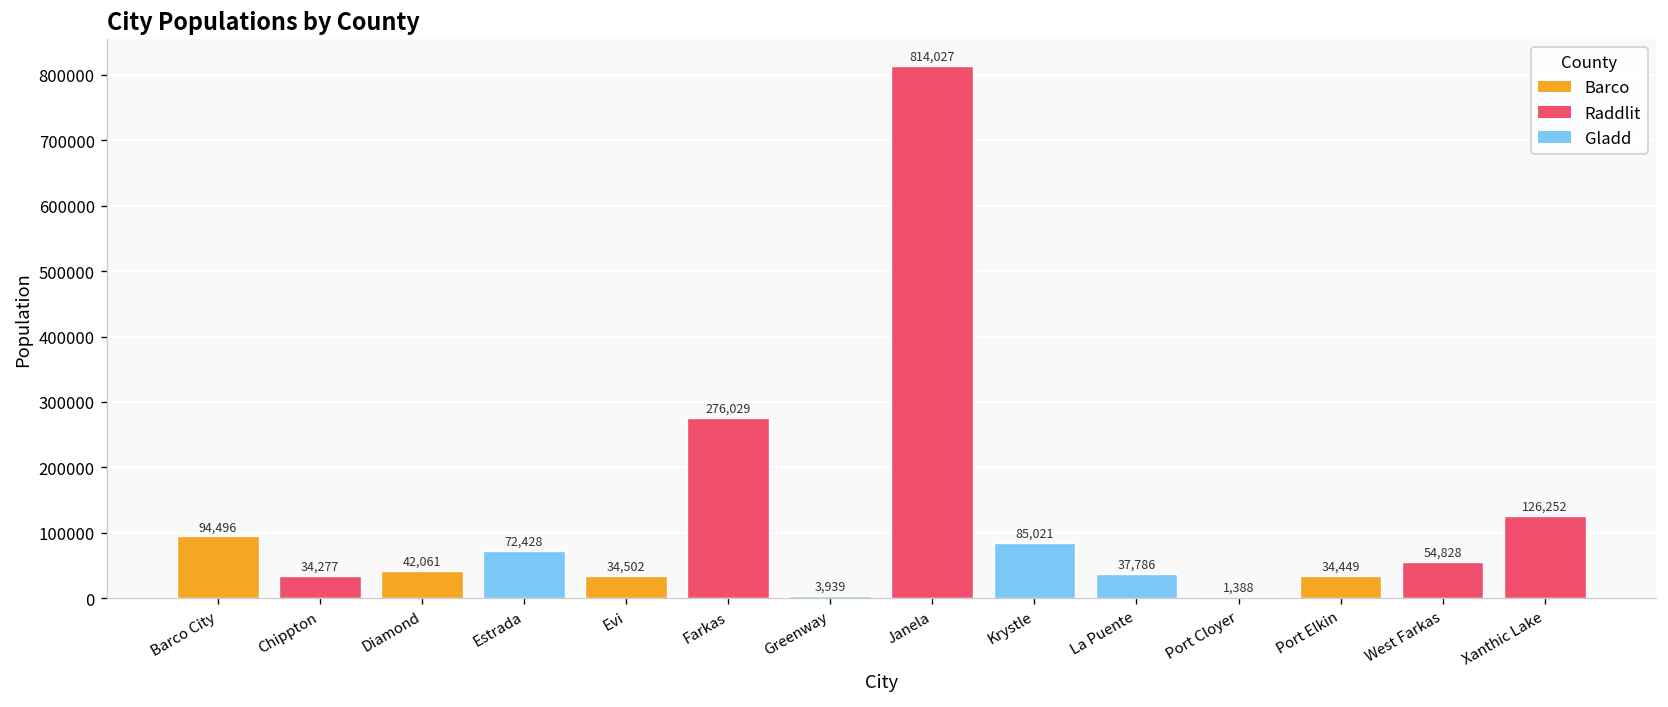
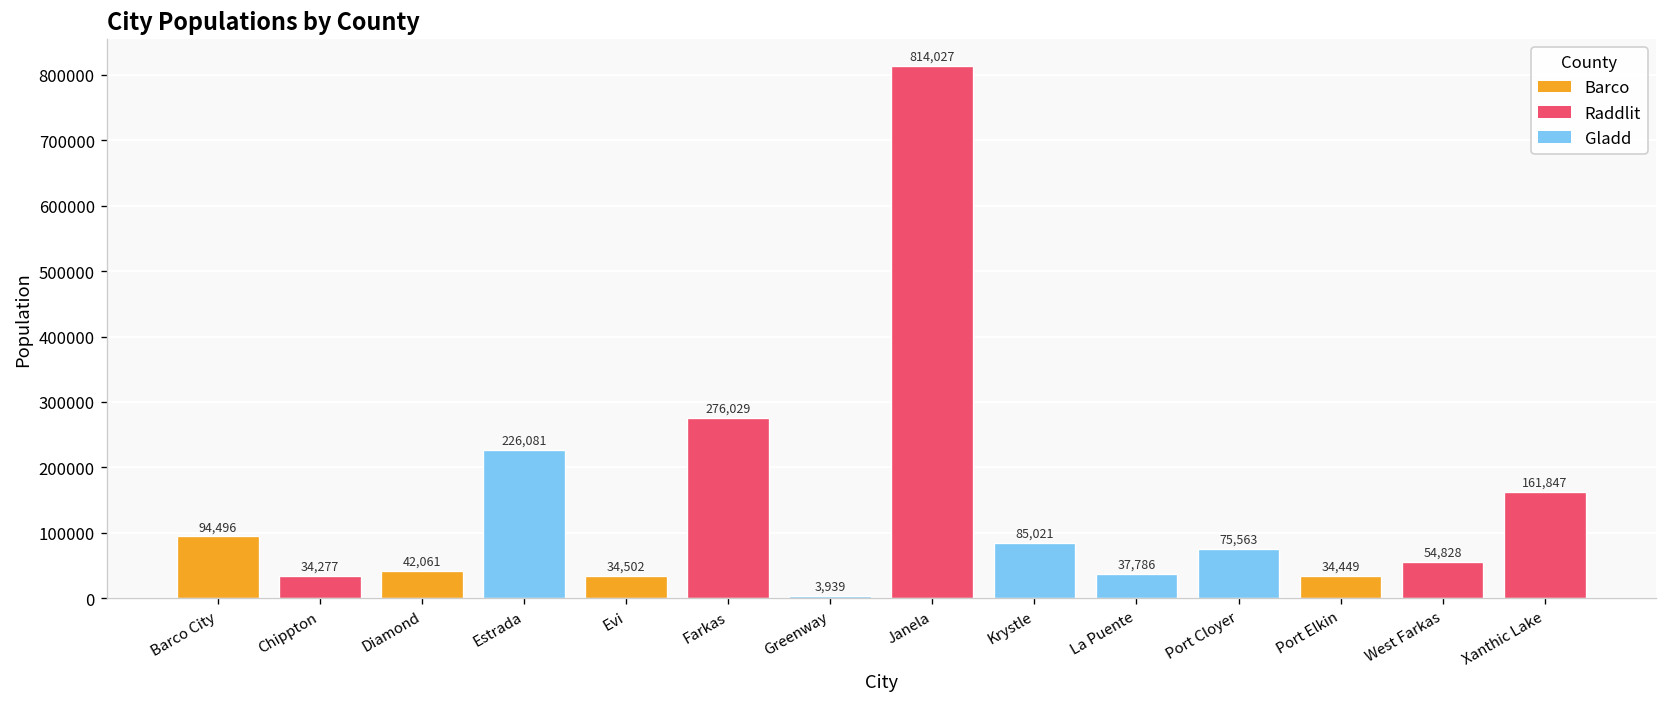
  {
    "Barco City": "94,496",
    "Chippton": "34,277",
    "Diamond": "42,061",
-   "Estrada": "72,428",
+   "Estrada": "226,081",
    "Evi": "34,502",
    "Farkas": "276,029",
    "Greenway": "3,939",
    "Janela": "814,027",
    "Krystle": "85,021",
    "La Puente": "37,786",
-   "Port Cloyer": "1,388",
+   "Port Cloyer": "75,563",
    "Port Elkin": "34,449",
    "West Farkas": "54,828",
-   "Xanthic Lake": "126,252"
+   "Xanthic Lake": "161,847"
  }
